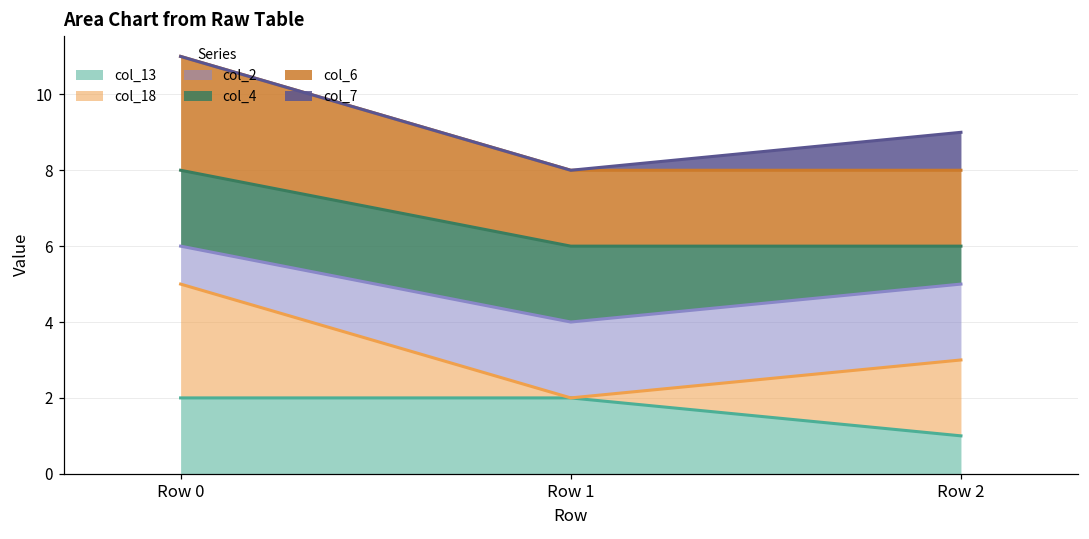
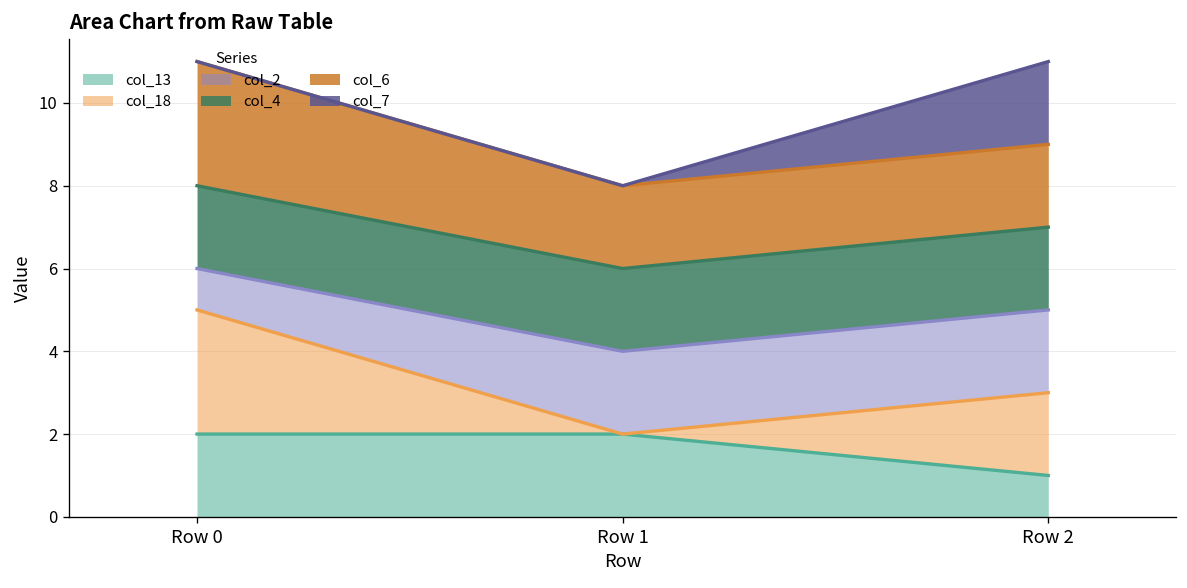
  {
    "col_13": {
      "Row 0": 2,
      "Row 2": 1
    },
    "col_18": {
      "Row 0": 3,
      "Row 2": 2
    },
    "col_2": {
      "Row 0": 1,
      "Row 1": 2,
      "Row 2": 2
    },
    "col_4": {
      "Row 0": 2,
      "Row 1": 2,
-     "Row 2": 1
+     "Row 2": 2
    },
    "col_6": {
      "Row 2": 2
    },
    "col_7": {
-     "Row 2": 1
+     "Row 2": 2
    }
  }
